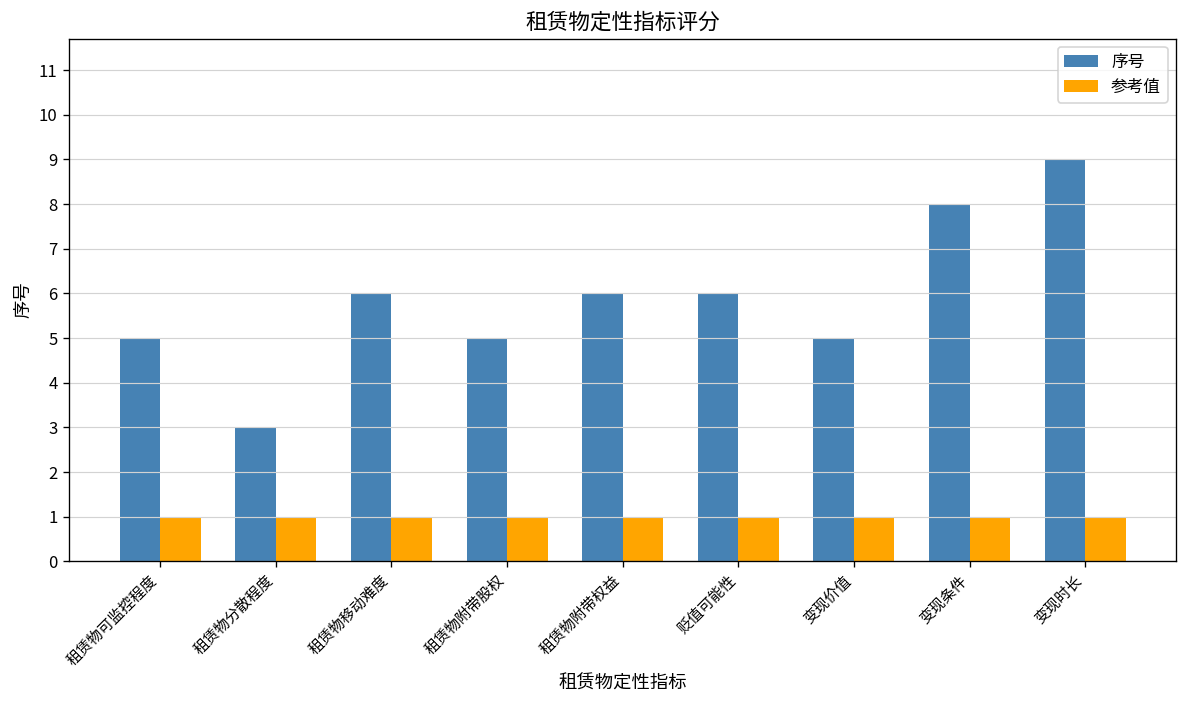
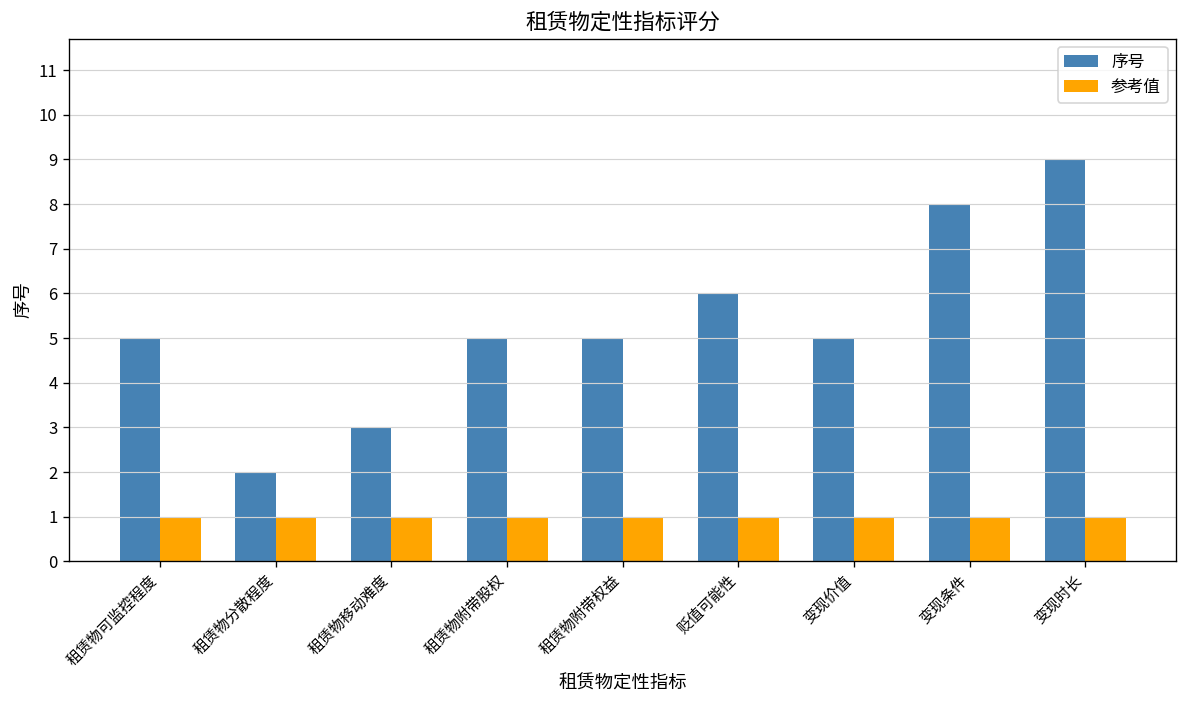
  {
    "序号": {
      "租赁物可监控程度": 5,
-     "租赁物分散程度": 3,
-     "租赁物移动难度": 6,
+     "租赁物分散程度": 2,
+     "租赁物移动难度": 3,
      "租赁物附带股权": 5,
-     "租赁物附带权益": 6,
+     "租赁物附带权益": 5,
      "贬值可能性": 6,
      "变现价值": 5,
      "变现条件": 8,
      "变现时长": 9
    },
    "参考值": {
      "租赁物可监控程度": 1,
      "租赁物分散程度": 1,
      "租赁物移动难度": 1,
      "租赁物附带股权": 1,
      "租赁物附带权益": 1,
      "贬值可能性": 1,
      "变现价值": 1,
      "变现条件": 1,
      "变现时长": 1
    }
  }
